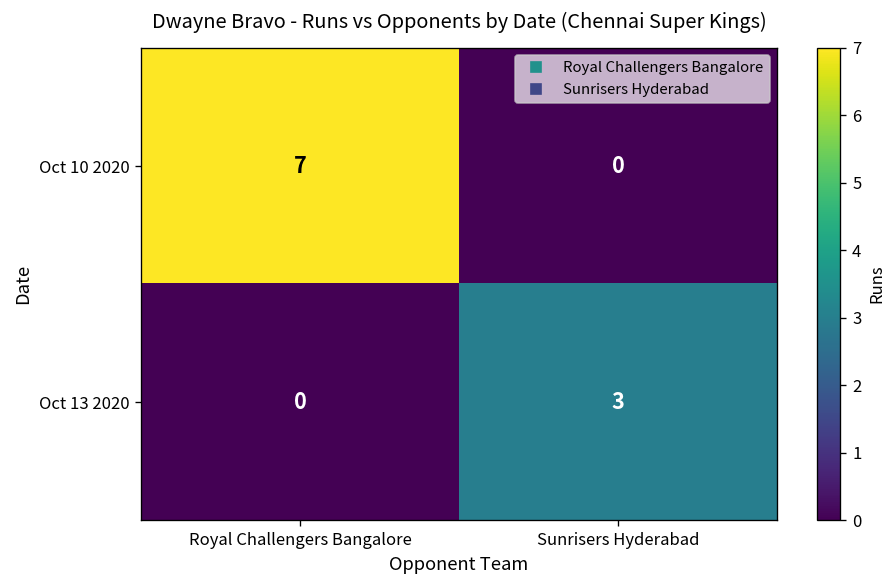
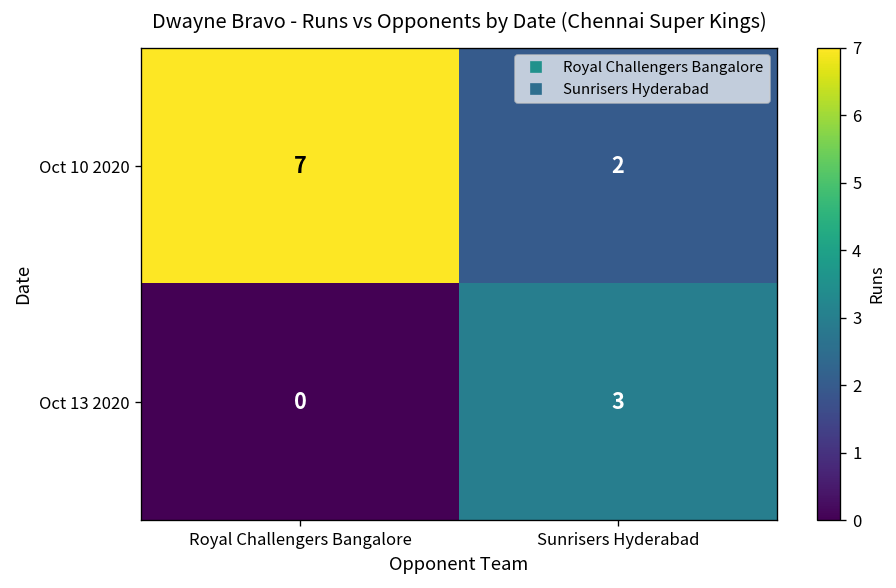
  {
    "Oct 10 2020": {
      "Royal Challengers Bangalore": 7,
-     "Sunrisers Hyderabad": 0
+     "Sunrisers Hyderabad": 2
    },
    "Oct 13 2020": {
      "Royal Challengers Bangalore": 0,
      "Sunrisers Hyderabad": 3
    }
  }
